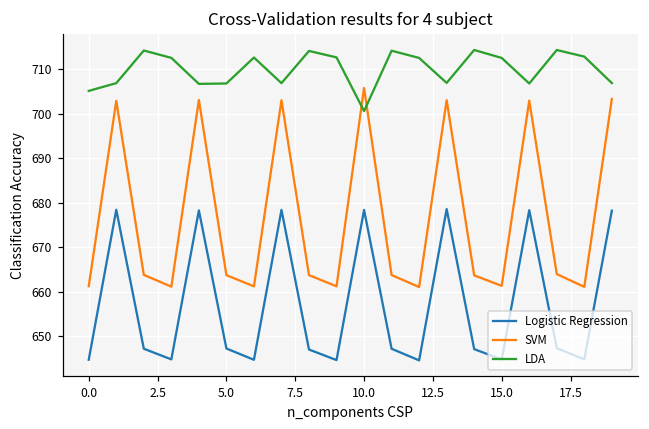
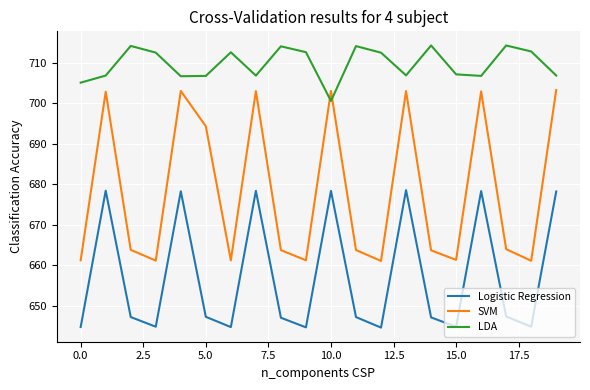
  {
    "Logistic Regression": {
      "0.0": 645,
      "5.0": 647,
      "10.0": 678
    },
    "SVM": {
      "0.0": 661,
-     "5.0": 664,
-     "10.0": 706,
+     "5.0": 694,
+     "10.0": 703,
      "15.0": 661
    },
    "LDA": {
      "0.0": 705,
      "5.0": 707,
      "10.0": 701,
-     "15.0": 713
+     "15.0": 707
    }
  }
